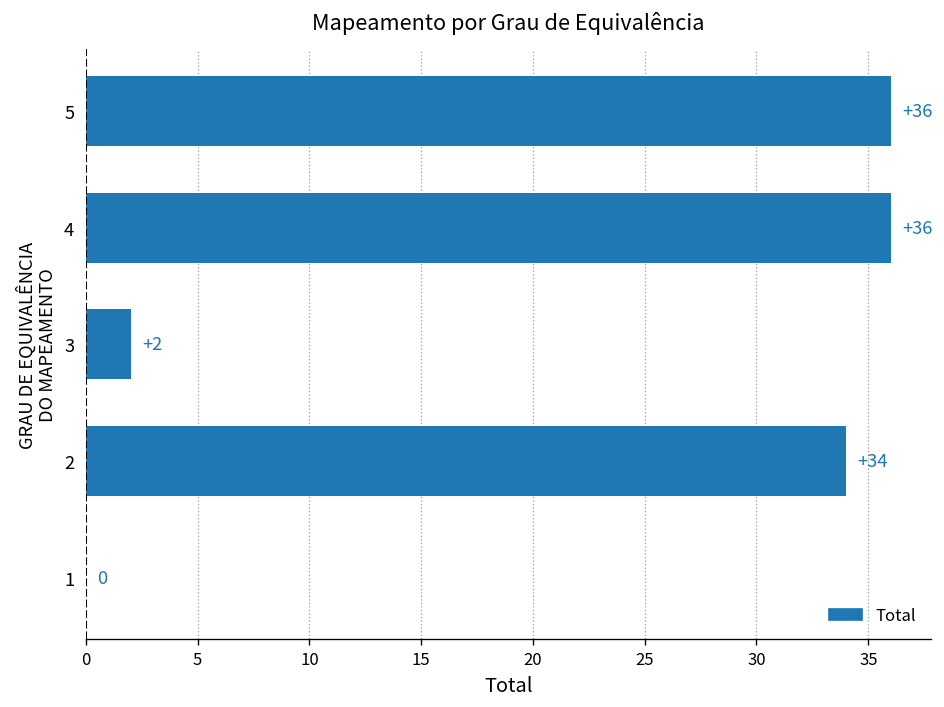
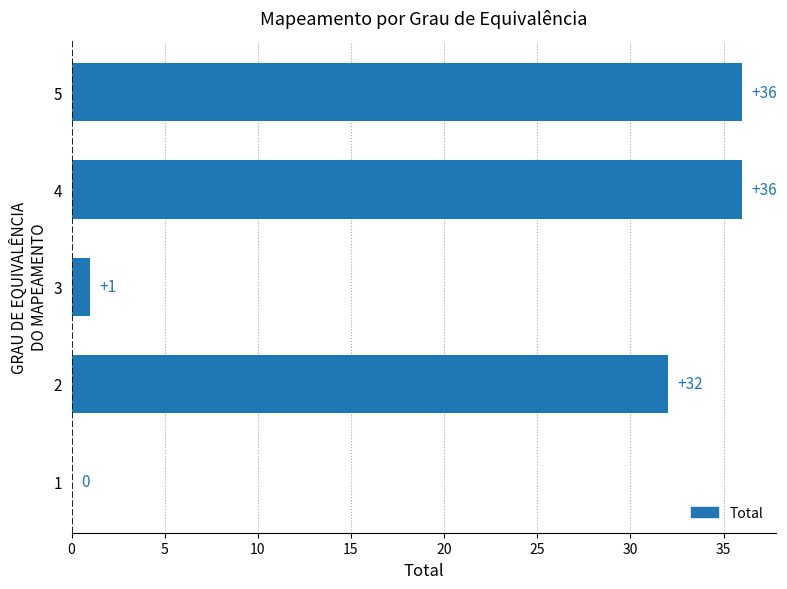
  {
    "5": "+36",
    "4": "+36",
-   "3": "+2",
-   "2": "+34",
+   "3": "+1",
+   "2": "+32",
    "1": "0"
  }
